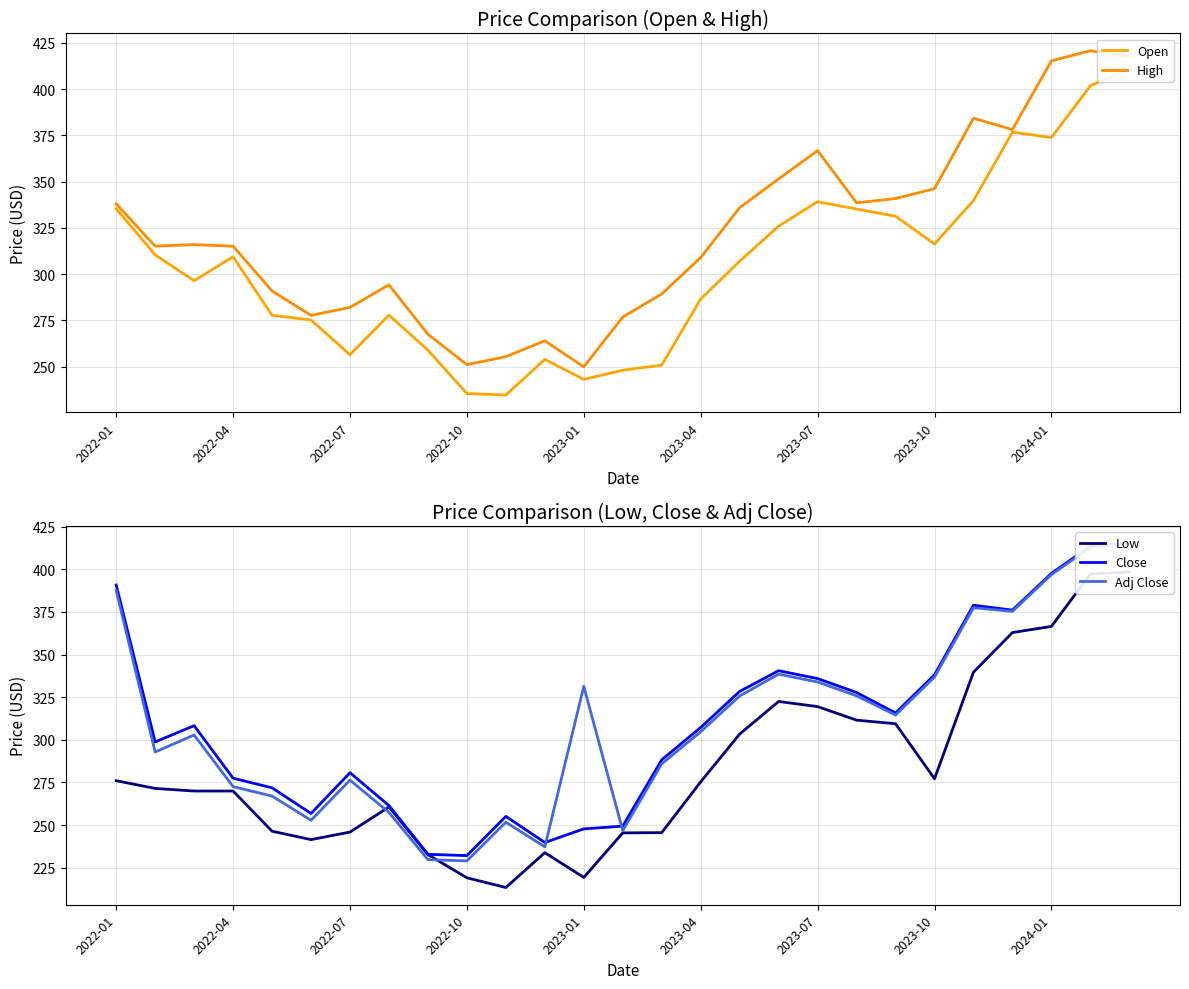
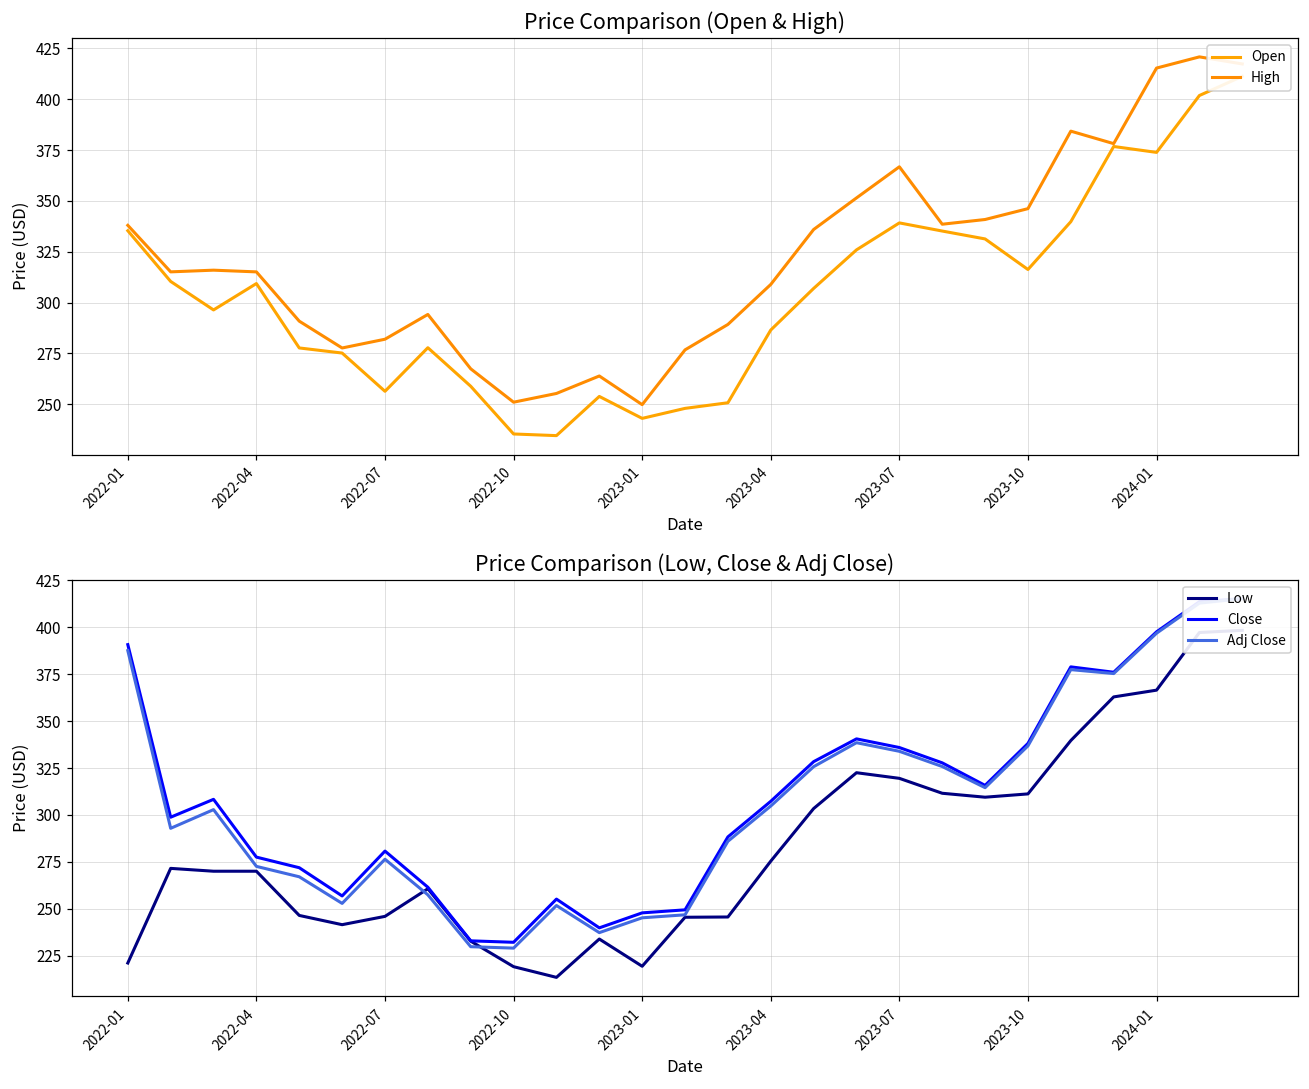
  {
    "Price Comparison (Low, Close & Adj Close)": {
      "Low": {
-       "2022-01": 276,
+       "2022-01": 221,
        "2022-04": 270,
        "2022-07": 246,
        "2022-10": 219,
        "2023-01": 219,
        "2023-04": 275,
        "2023-07": 320,
-       "2023-10": 277,
+       "2023-10": 311,
        "2024-01": 367
      },
      "Close": {
        "2022-01": 391,
        "2022-04": 278,
        "2022-07": 281,
        "2022-10": 232,
        "2023-01": 248,
        "2023-04": 307,
        "2023-07": 336
      },
      "Adj Close": {
        "2022-01": 388,
        "2022-04": 273,
        "2022-07": 276,
        "2022-10": 229,
-       "2023-01": 331,
+       "2023-01": 245,
        "2023-04": 305,
        "2023-07": 334
      }
    }
  }
